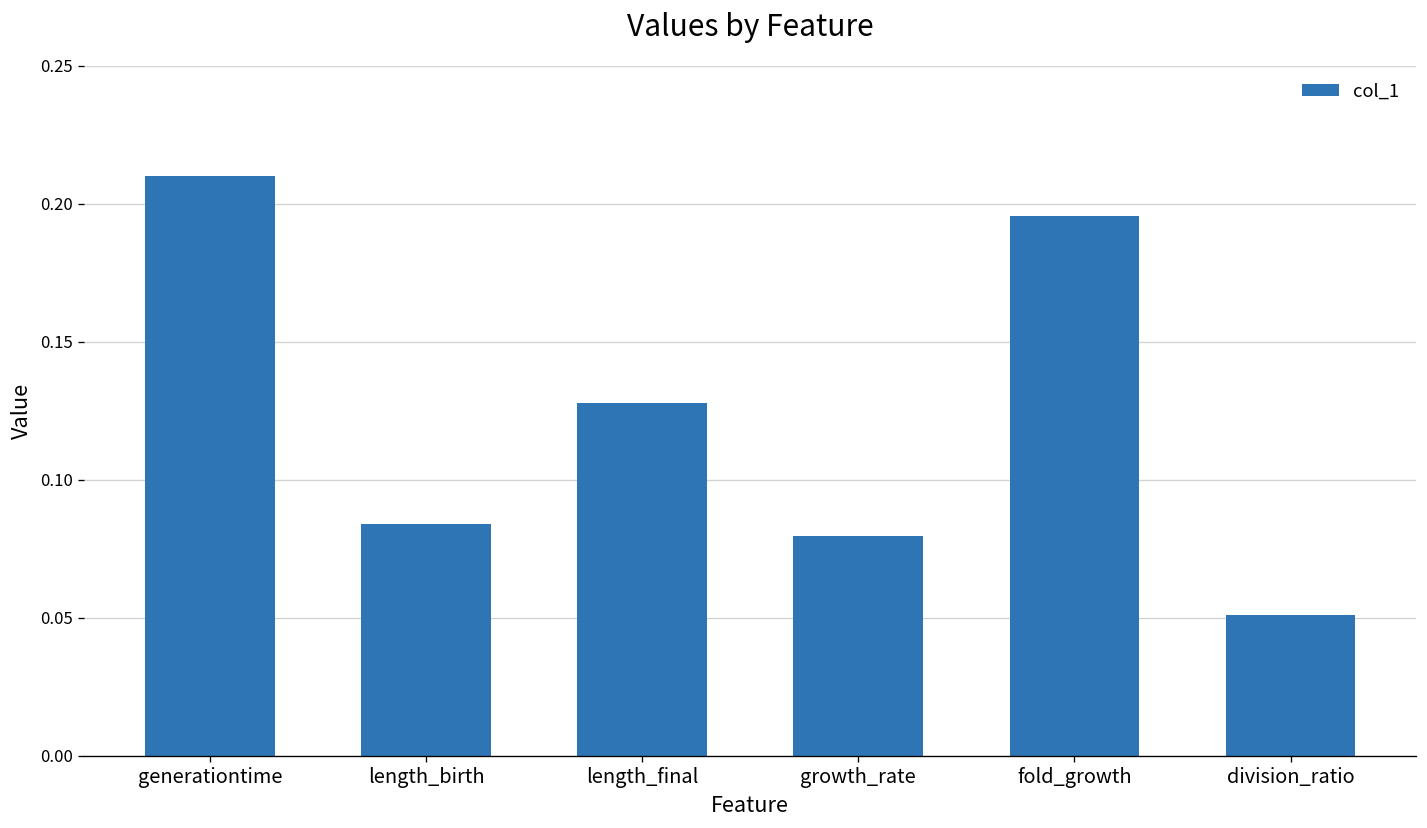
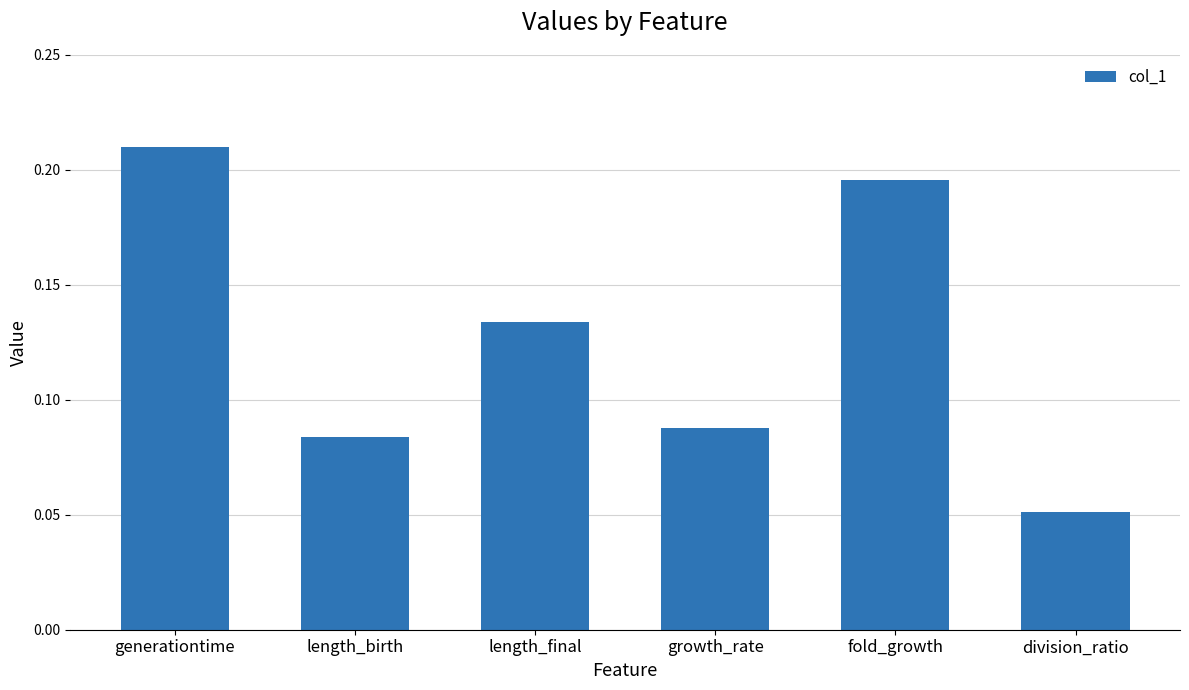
  {
    "generationtime": 0.210,
    "length_birth": 0.084,
-   "length_final": 0.128,
-   "growth_rate": 0.080,
+   "length_final": 0.134,
+   "growth_rate": 0.088,
    "fold_growth": 0.196,
    "division_ratio": 0.051
  }
